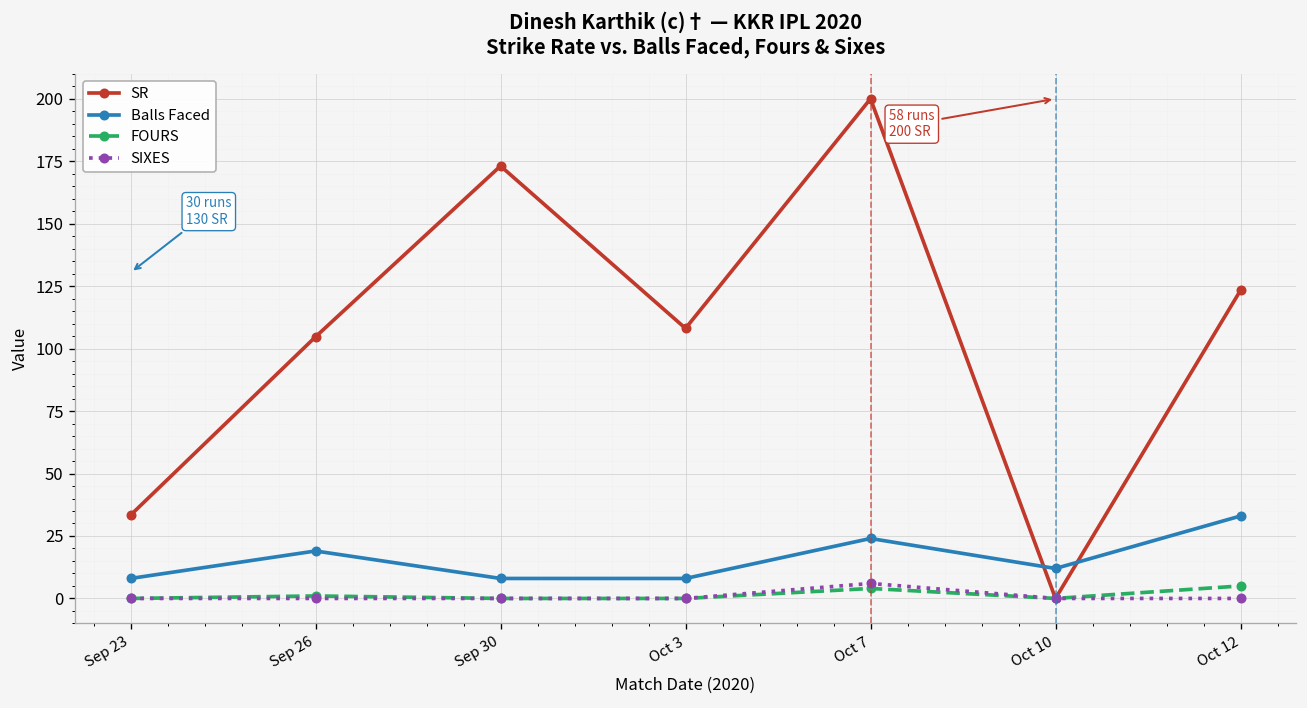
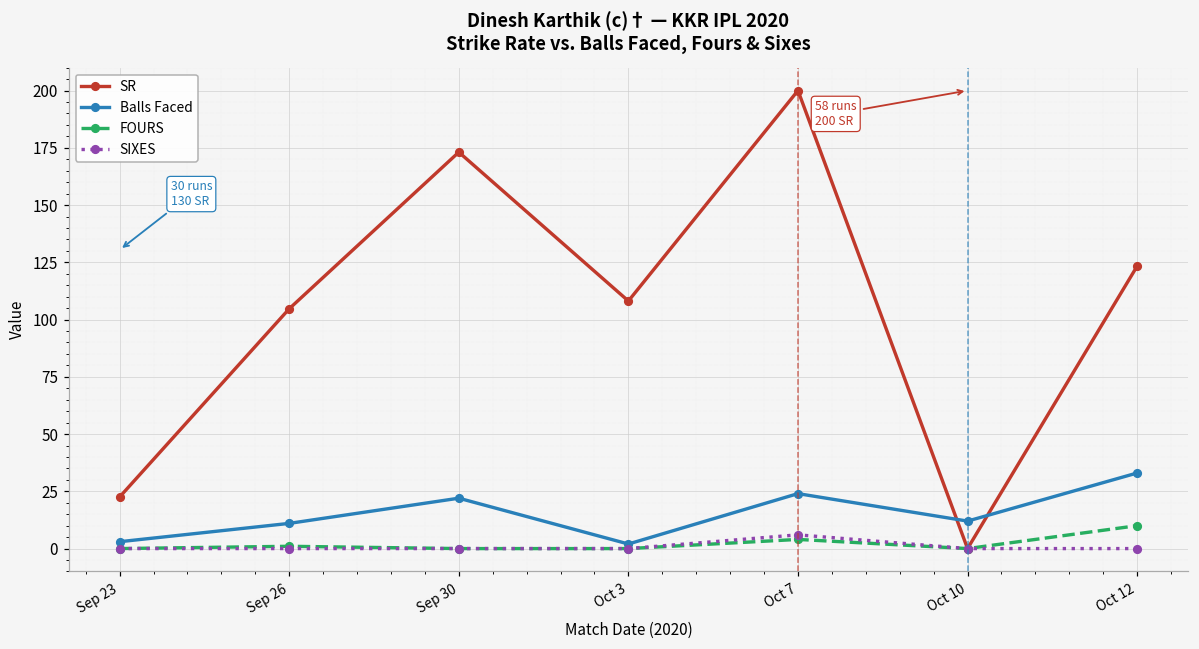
  {
    "SR": {
-     "Sep 23": 33,
+     "Sep 23": 23,
      "Sep 26": 105,
      "Sep 30": 173,
      "Oct 3": 108,
      "Oct 12": 123
    },
    "Balls Faced": {
-     "Sep 23": 8,
-     "Sep 26": 19,
-     "Sep 30": 8,
-     "Oct 3": 8,
+     "Sep 23": 3,
+     "Sep 26": 11,
+     "Sep 30": 22,
+     "Oct 3": 2,
      "Oct 7": 24,
      "Oct 10": 12,
      "Oct 12": 33
    },
    "FOURS": {
      "Oct 7": 4,
-     "Oct 12": 5
+     "Oct 12": 10
    },
    "SIXES": {
      "Oct 7": 6,
      "Oct 12": 0
    }
  }
